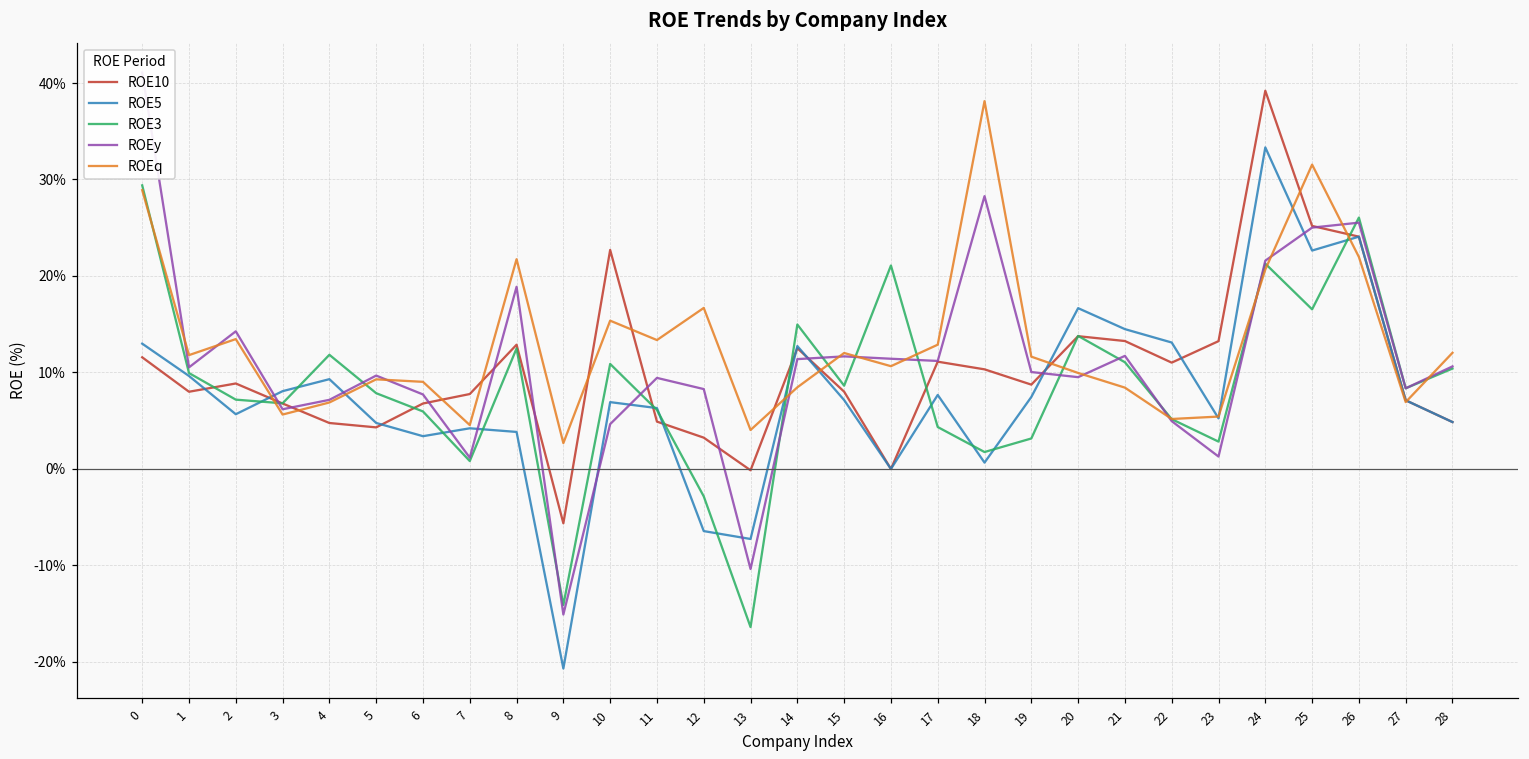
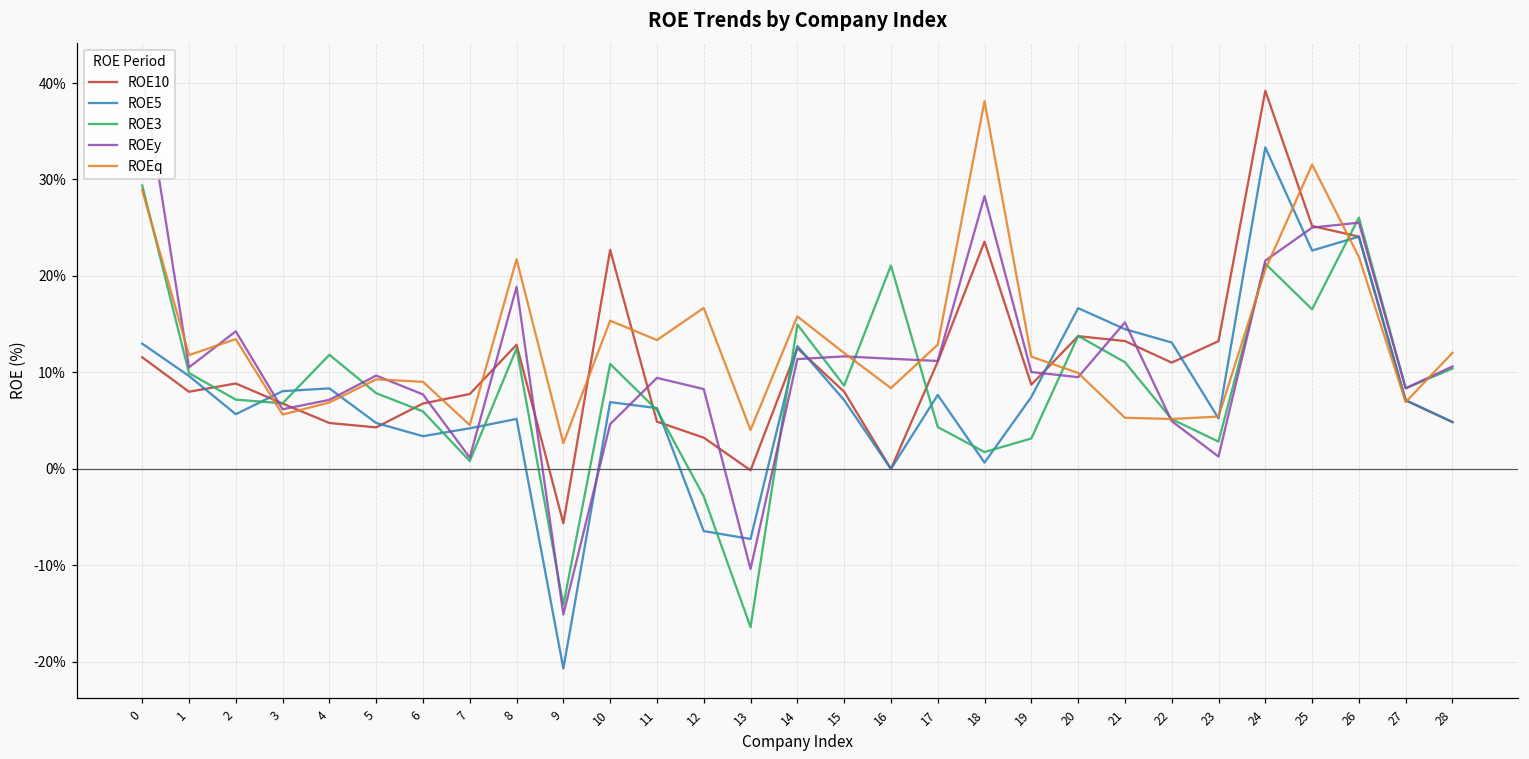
  {
    "ROE10": {
      "0": "12%",
      "1": "8%",
      "2": "9%",
      "4": "5%",
      "5": "4%",
      "6": "7%",
      "7": "8%",
      "8": "13%",
      "9": "-6%",
      "10": "23%",
      "11": "5%",
      "12": "3%",
      "13": "0%",
      "15": "8%",
-     "18": "10%",
+     "18": "24%",
      "19": "9%",
      "21": "13%",
      "22": "11%",
      "23": "13%",
      "24": "39%"
    },
    "ROE5": {
      "0": "13%",
      "1": "10%",
      "2": "6%",
      "3": "8%",
-     "4": "9%",
+     "4": "8%",
      "5": "5%",
      "6": "3%",
      "7": "4%",
-     "8": "4%",
+     "8": "5%",
      "9": "-21%",
      "10": "7%",
      "12": "-6%",
      "13": "-7%",
      "15": "7%",
      "17": "8%",
      "18": "1%",
      "19": "7%",
      "20": "17%",
      "21": "14%",
      "22": "13%",
      "24": "33%",
      "25": "23%"
    },
    "ROE3": {
      "0": "29%",
      "1": "10%",
      "2": "7%",
      "4": "12%",
      "5": "8%",
      "6": "6%",
      "7": "1%",
      "8": "12%",
      "9": "-14%",
      "10": "11%",
      "12": "-3%",
      "13": "-16%",
      "14": "15%",
      "15": "9%",
      "16": "21%",
      "17": "4%",
      "18": "2%",
      "19": "3%",
      "21": "11%",
      "23": "3%",
      "24": "21%",
      "25": "17%",
      "26": "26%"
    },
    "ROEy": {
      "1": "11%",
      "2": "14%",
      "3": "6%",
      "5": "10%",
      "6": "8%",
      "7": "1%",
      "8": "19%",
      "9": "-15%",
      "10": "5%",
      "11": "9%",
      "12": "8%",
      "13": "-10%",
      "14": "11%",
      "15": "12%",
      "16": "11%",
      "18": "28%",
      "19": "10%",
      "20": "10%",
-     "21": "12%",
+     "21": "15%",
      "23": "1%",
      "24": "22%",
      "26": "26%"
    },
    "ROEq": {
      "0": "29%",
      "1": "12%",
      "2": "13%",
      "3": "6%",
      "5": "9%",
      "6": "9%",
      "7": "5%",
      "8": "22%",
      "9": "3%",
      "10": "15%",
      "11": "13%",
      "12": "17%",
      "13": "4%",
-     "14": "8%",
+     "14": "16%",
      "15": "12%",
-     "16": "11%",
+     "16": "8%",
      "17": "13%",
      "18": "38%",
      "19": "12%",
      "20": "10%",
-     "21": "8%",
+     "21": "5%",
      "24": "21%",
      "25": "32%",
      "26": "22%",
      "28": "12%"
    }
  }
